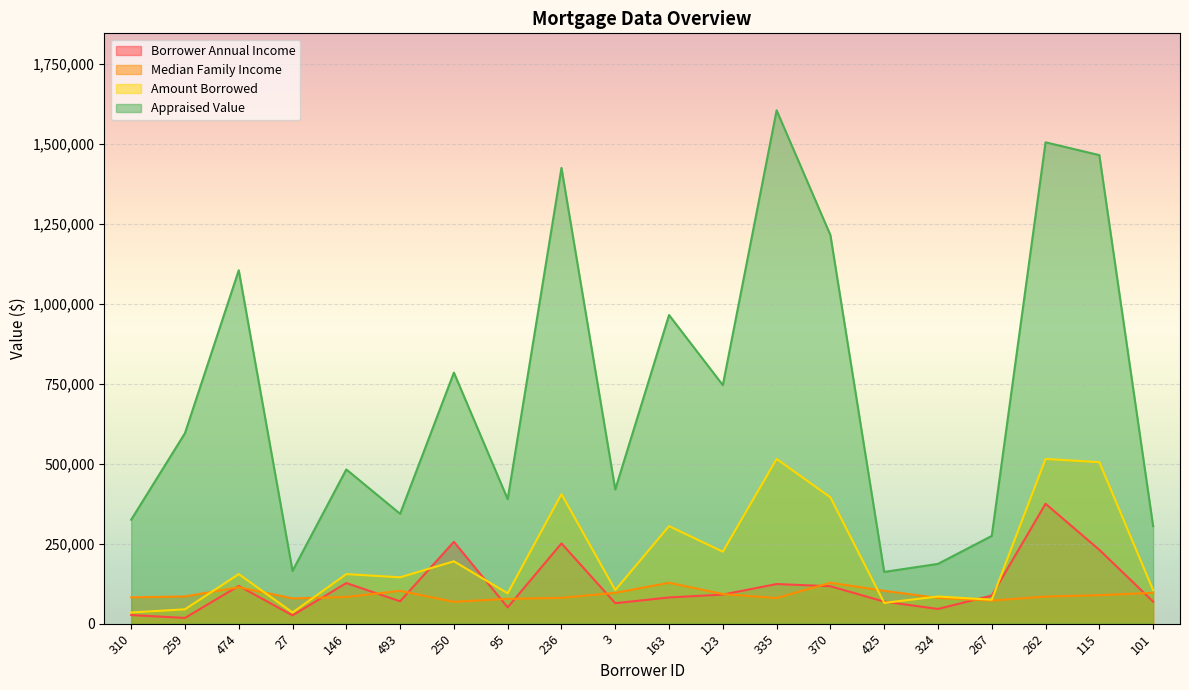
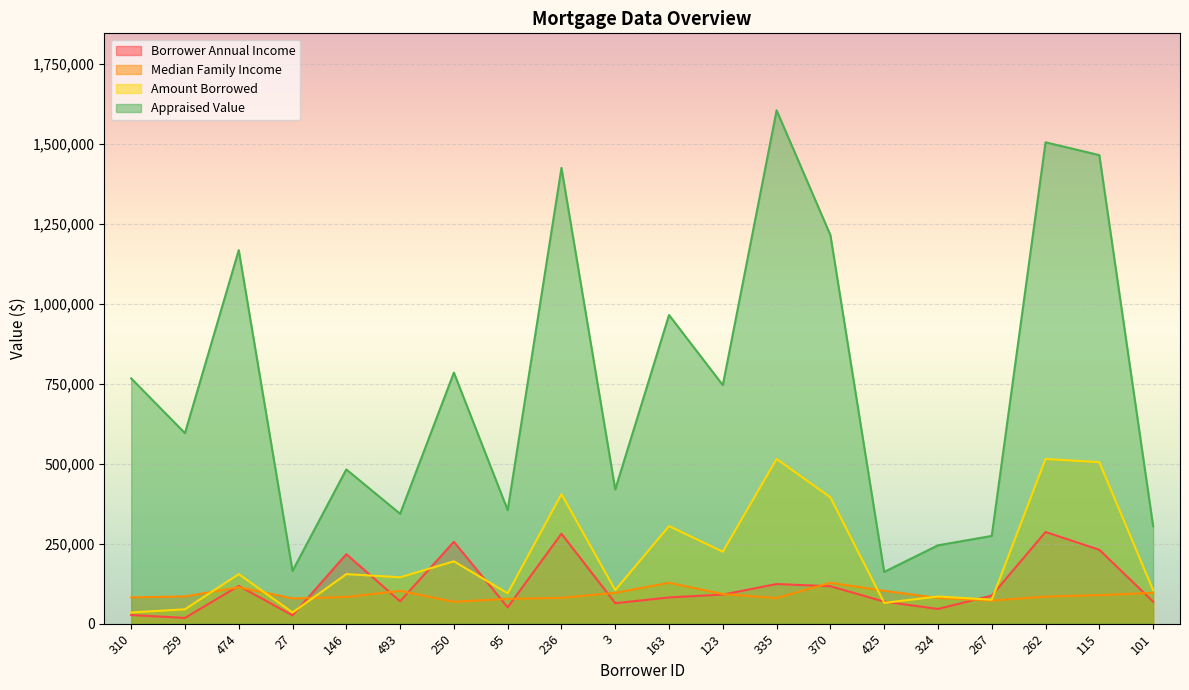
  {
    "Borrower Annual Income": {
      "259": "20,000",
      "27": "30,000",
-     "146": "130,000",
+     "146": "220,000",
      "493": "70,000",
      "250": "260,000",
      "95": "50,000",
-     "236": "250,000",
+     "236": "280,000",
      "3": "60,000",
      "163": "80,000",
      "335": "120,000",
      "370": "120,000",
      "324": "50,000",
      "267": "90,000",
-     "262": "380,000",
+     "262": "290,000",
      "115": "230,000",
      "101": "70,000"
    },
    "Appraised Value": {
-     "310": "330,000",
+     "310": "770,000",
      "259": "600,000",
-     "474": "1,110,000",
+     "474": "1,170,000",
      "27": "170,000",
      "146": "480,000",
      "493": "340,000",
      "250": "790,000",
-     "95": "390,000",
+     "95": "360,000",
      "236": "1,430,000",
      "3": "420,000",
      "163": "970,000",
      "123": "750,000",
      "335": "1,610,000",
      "370": "1,220,000",
      "425": "160,000",
-     "324": "190,000",
+     "324": "250,000",
      "267": "270,000",
      "262": "1,510,000",
      "115": "1,470,000",
      "101": "310,000"
    }
  }
